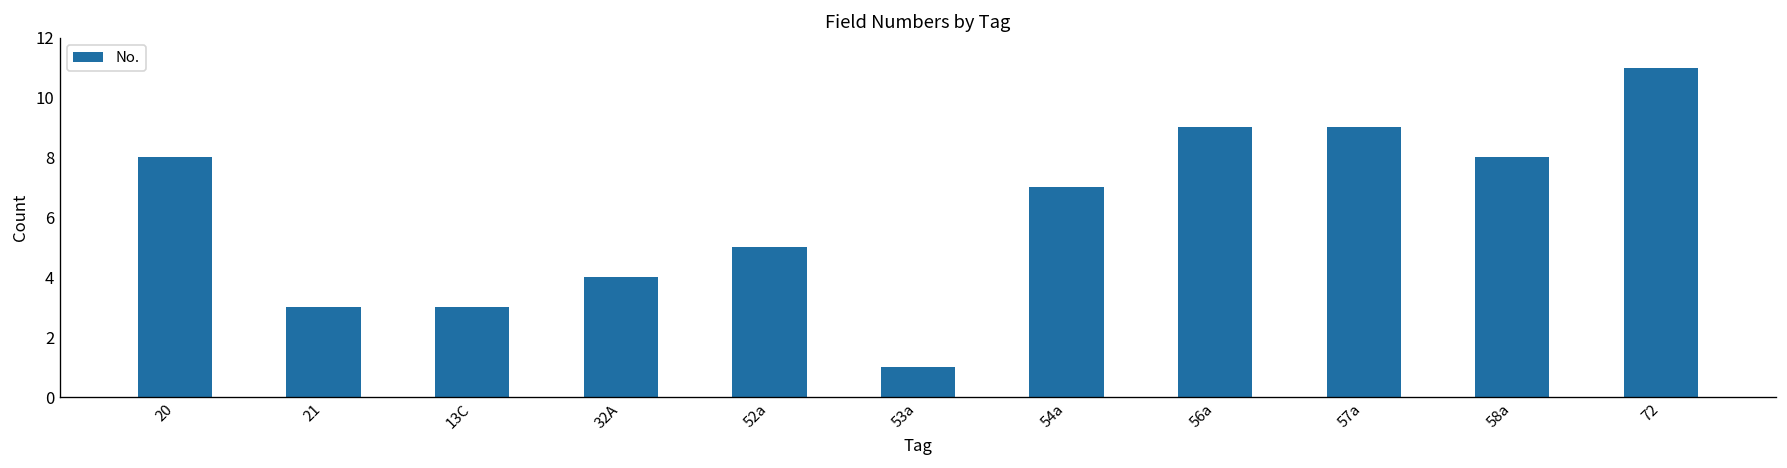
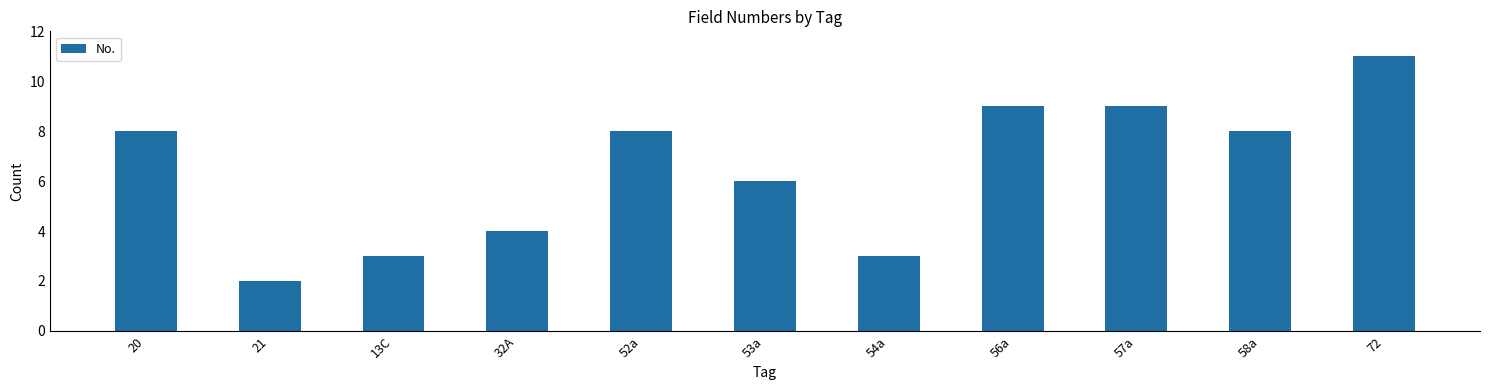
  {
    "20": 8,
-   "21": 3,
+   "21": 2,
    "13C": 3,
    "32A": 4,
-   "52a": 5,
-   "53a": 1,
-   "54a": 7,
+   "52a": 8,
+   "53a": 6,
+   "54a": 3,
    "56a": 9,
    "57a": 9,
    "58a": 8,
    "72": 11
  }
